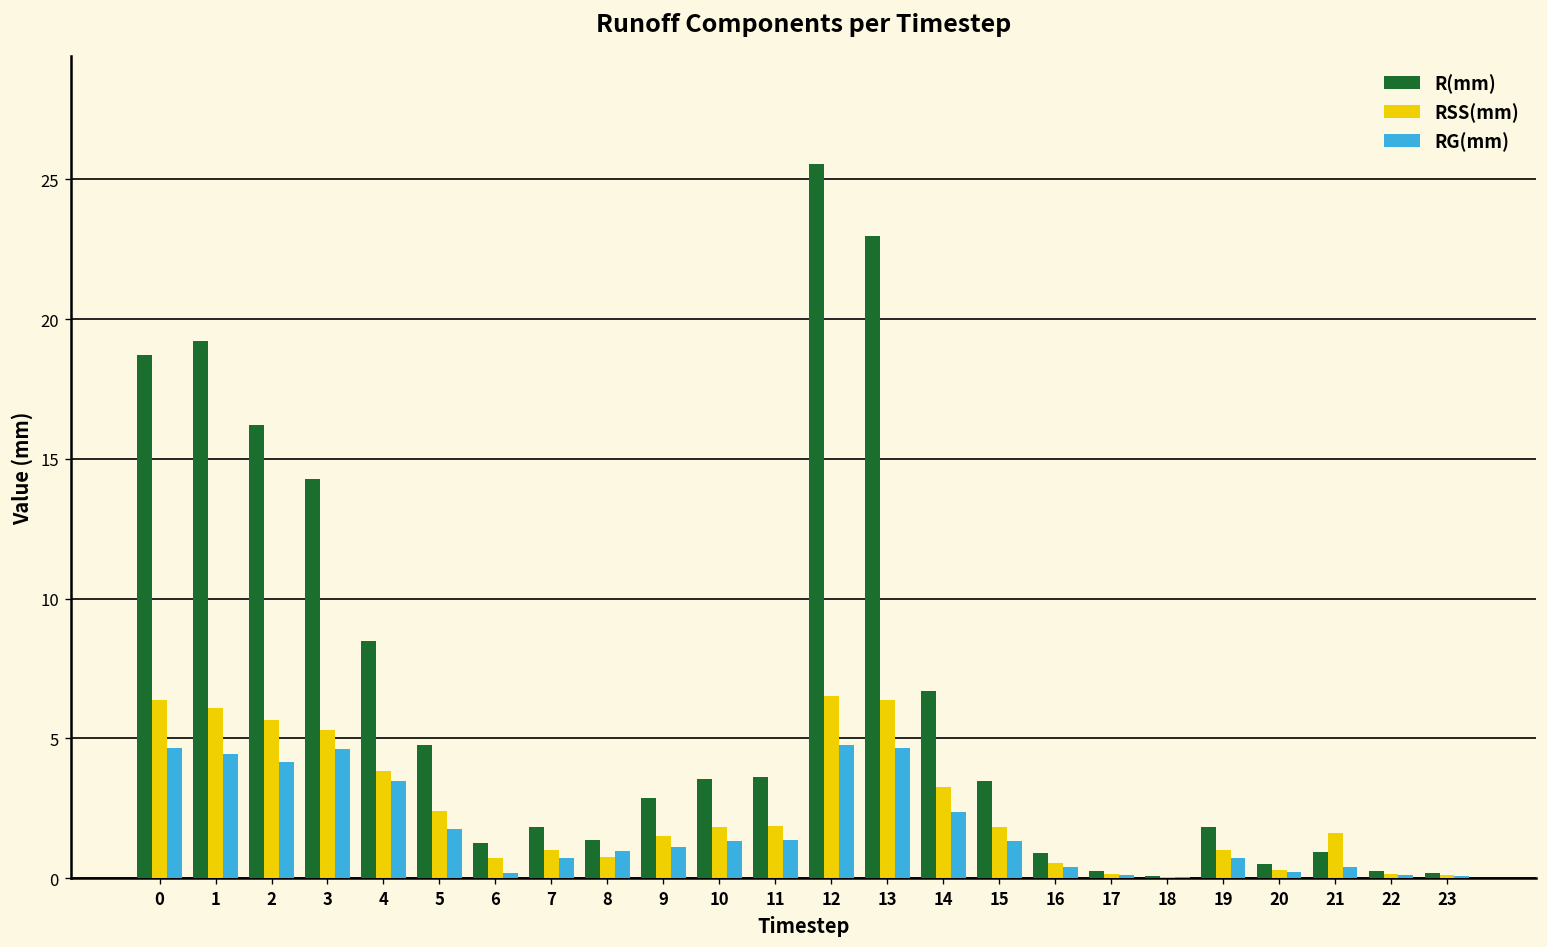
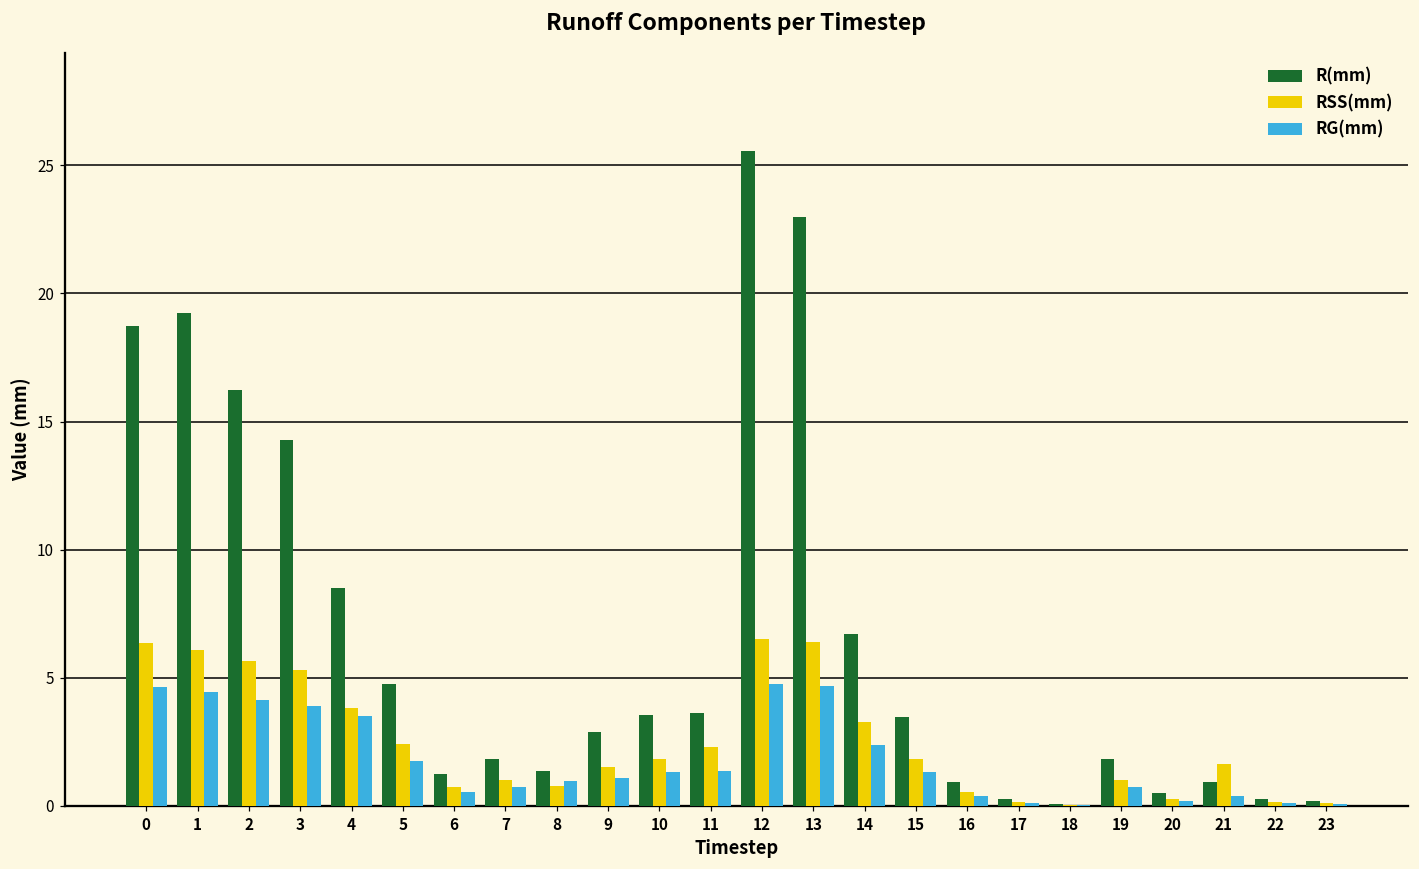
  {
    "R(mm)": {
      "0": 18.7,
      "1": 19.2,
      "2": 16.2,
      "3": 14.3,
      "4": 8.5,
      "5": 4.8,
      "6": 1.3,
      "7": 1.8,
      "8": 1.4,
      "9": 2.9,
      "10": 3.5,
      "11": 3.6,
      "12": 25.6,
      "13": 23.0,
      "14": 6.7,
      "15": 3.5,
      "16": 0.9,
      "17": 0.3,
      "19": 1.8,
      "20": 0.5,
      "21": 0.9,
      "22": 0.3,
      "23": 0.2
    },
    "RSS(mm)": {
      "0": 6.4,
      "1": 6.1,
      "2": 5.7,
      "3": 5.3,
      "4": 3.8,
      "5": 2.4,
      "6": 0.7,
      "7": 1.0,
      "8": 0.8,
      "9": 1.5,
      "10": 1.8,
-     "11": 1.9,
+     "11": 2.3,
      "12": 6.5,
      "13": 6.4,
      "14": 3.3,
      "15": 1.8,
      "16": 0.5,
      "17": 0.2,
      "19": 1.0,
      "20": 0.3,
      "21": 1.6,
      "22": 0.2,
      "23": 0.1
    },
    "RG(mm)": {
      "0": 4.7,
      "1": 4.4,
      "2": 4.1,
-     "3": 4.6,
+     "3": 3.9,
      "4": 3.5,
      "5": 1.8,
-     "6": 0.2,
+     "6": 0.5,
      "7": 0.7,
      "8": 1.0,
      "9": 1.1,
      "10": 1.3,
      "11": 1.4,
      "12": 4.8,
      "13": 4.7,
      "14": 2.4,
      "15": 1.3,
      "16": 0.4,
      "17": 0.1,
      "19": 0.7,
      "20": 0.2,
      "21": 0.4,
      "22": 0.1
    }
  }
